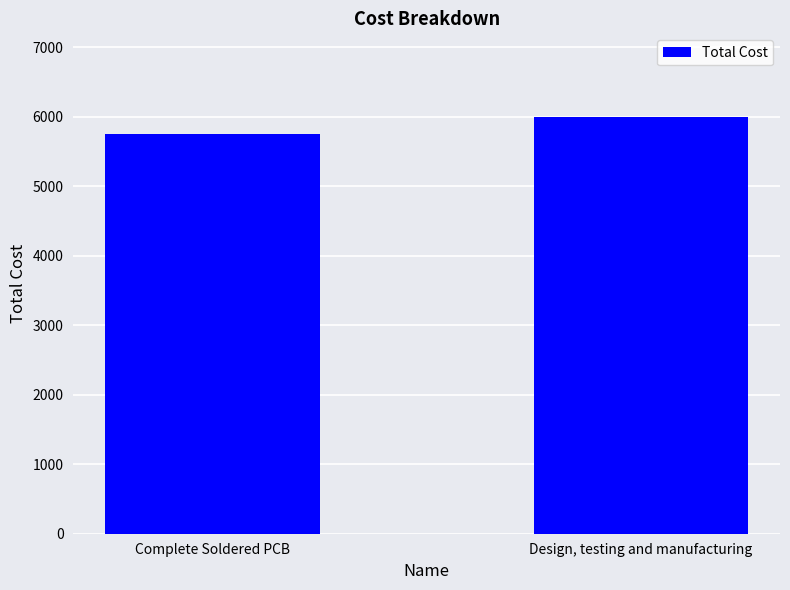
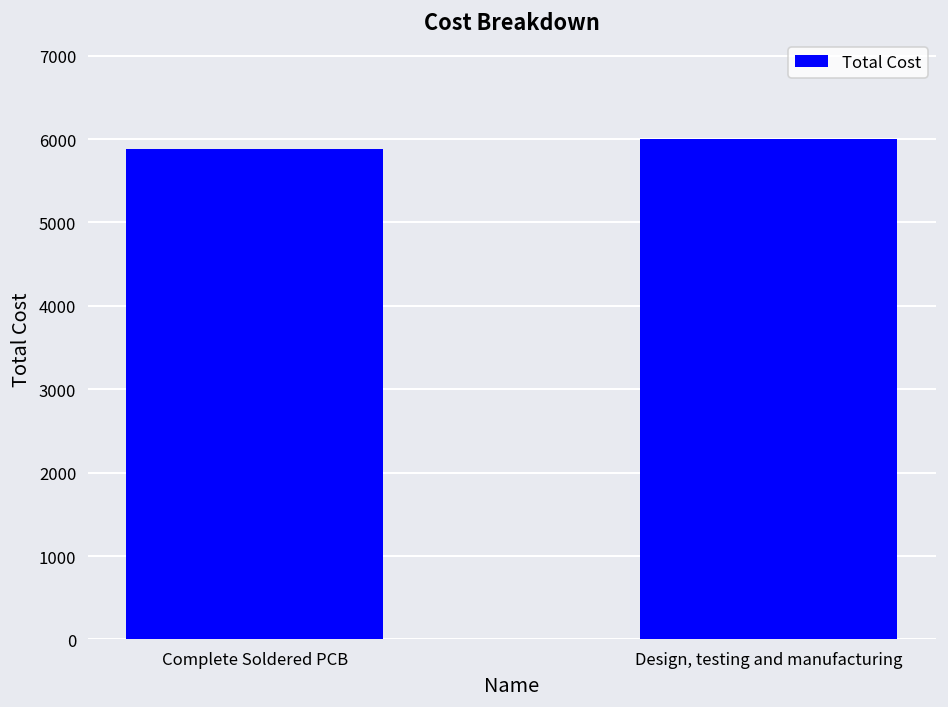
  {
-   "Complete Soldered PCB": 5800,
+   "Complete Soldered PCB": 5900,
    "Design, testing and manufacturing": 6000
  }
